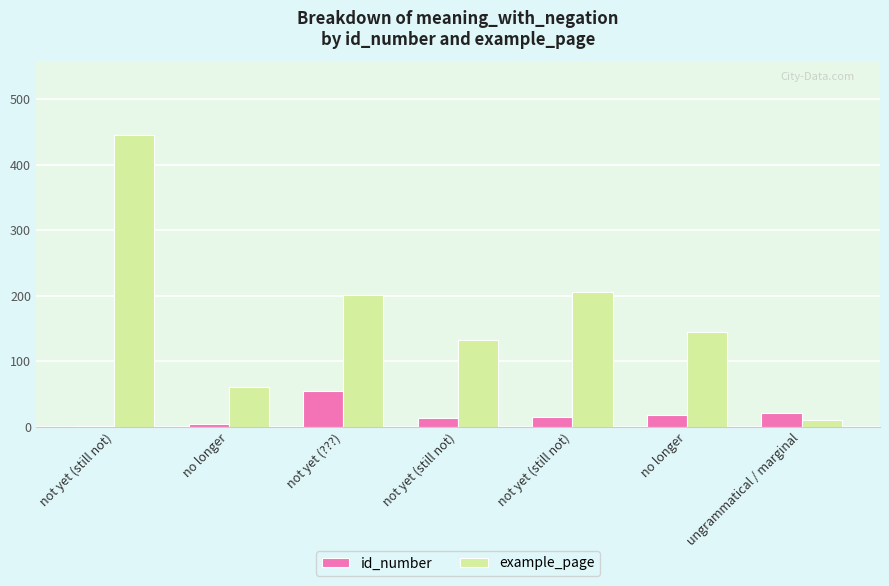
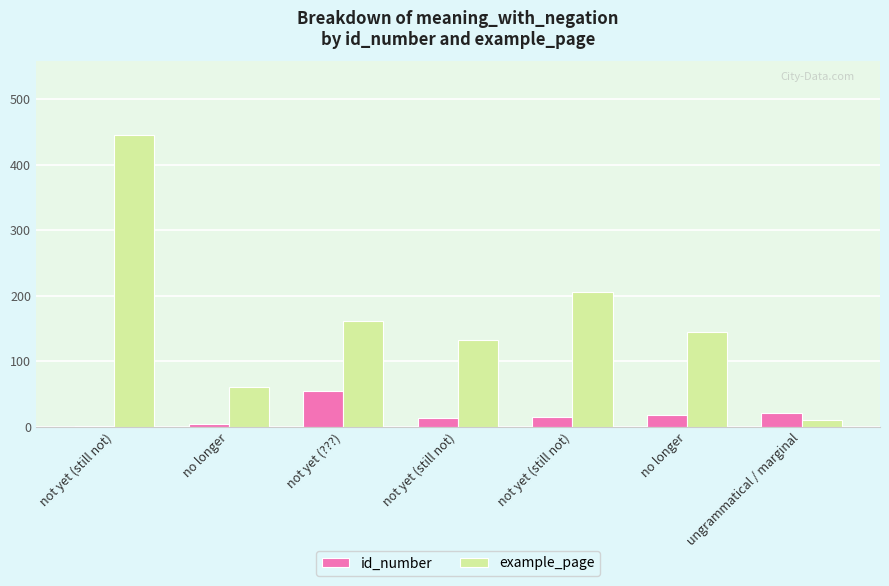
  {
    "id_number": {
      "not yet (???)": 60,
      "ungrammatical / marginal": 20
    },
    "example_page": {
-     "not yet (???)": 200,
+     "not yet (???)": 160,
      "ungrammatical / marginal": 10
    }
  }
